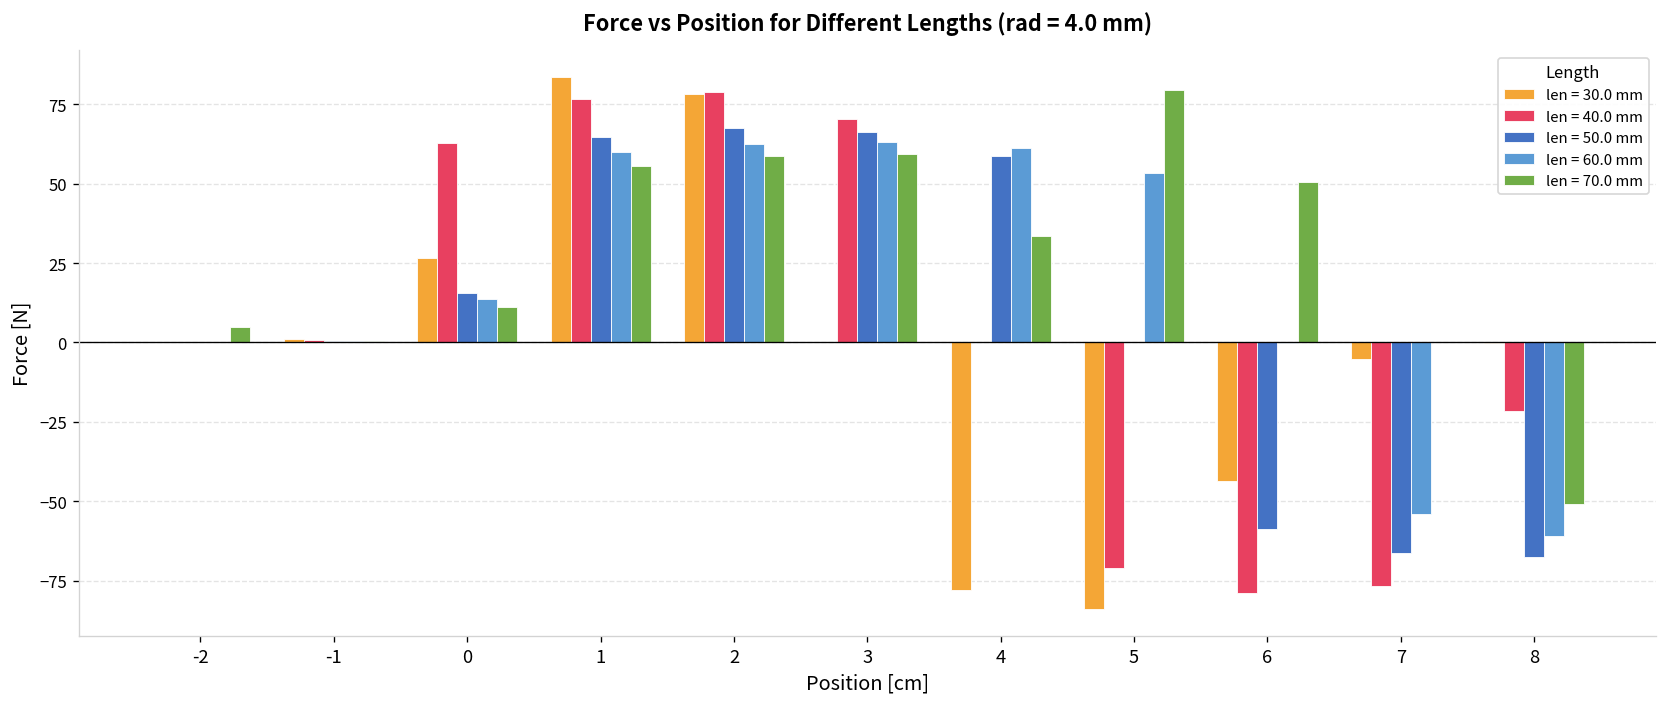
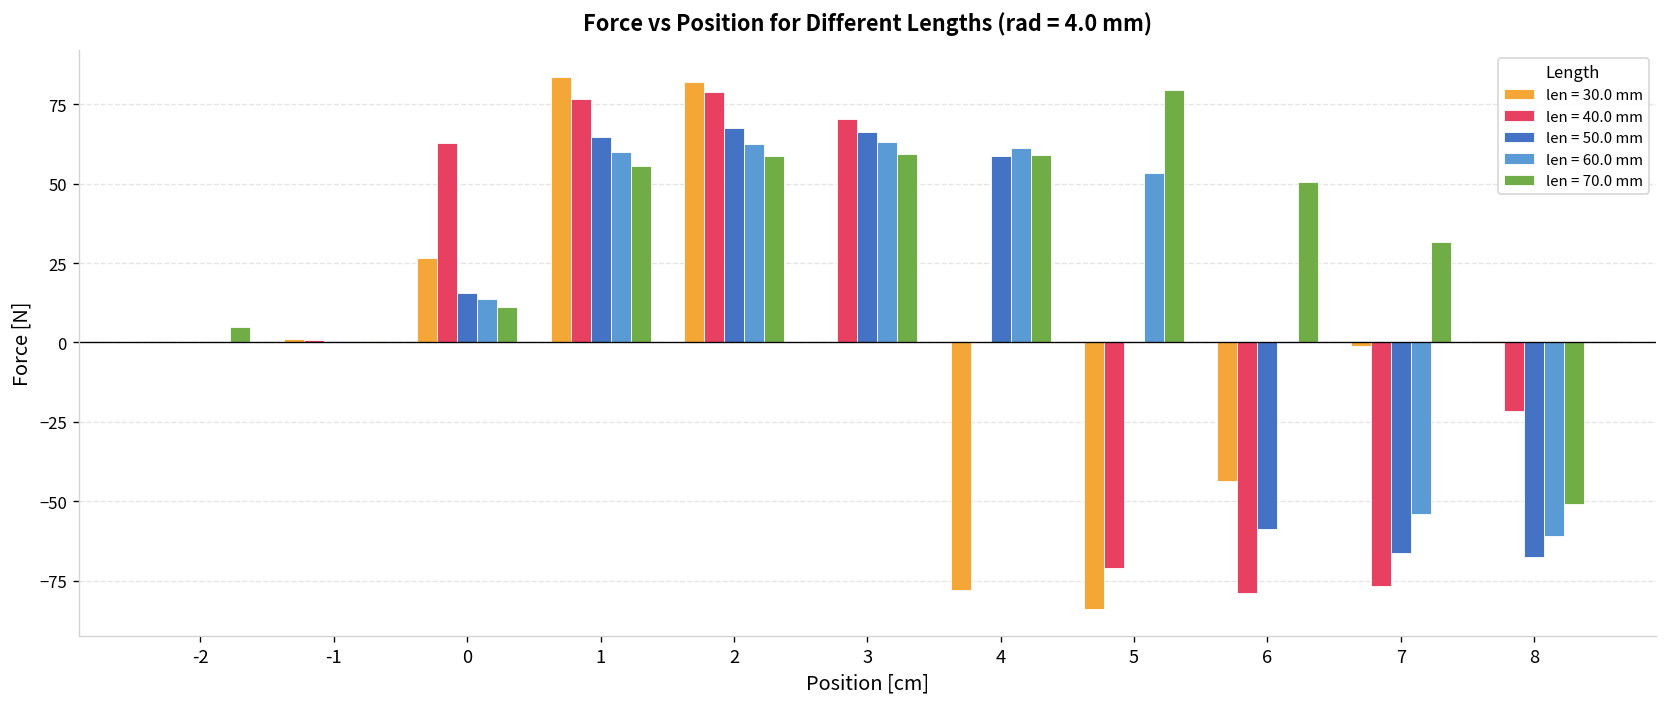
  {
    "len = 30.0 mm": {
      "-1": 1,
      "0": 27,
      "1": 84,
-     "2": 78,
+     "2": 82,
      "4": -78,
      "5": -84,
      "6": -43,
-     "7": -5
+     "7": -1
    },
    "len = 40.0 mm": {
      "0": 63,
      "1": 77,
      "2": 79,
      "3": 70,
      "5": -71,
      "6": -79,
      "7": -77,
      "8": -22
    },
    "len = 70.0 mm": {
      "-2": 5,
      "0": 11,
      "1": 56,
      "2": 59,
      "3": 59,
-     "4": 34,
+     "4": 59,
      "5": 80,
      "6": 51,
-     "7": 0,
+     "7": 32,
      "8": -51
    }
  }
